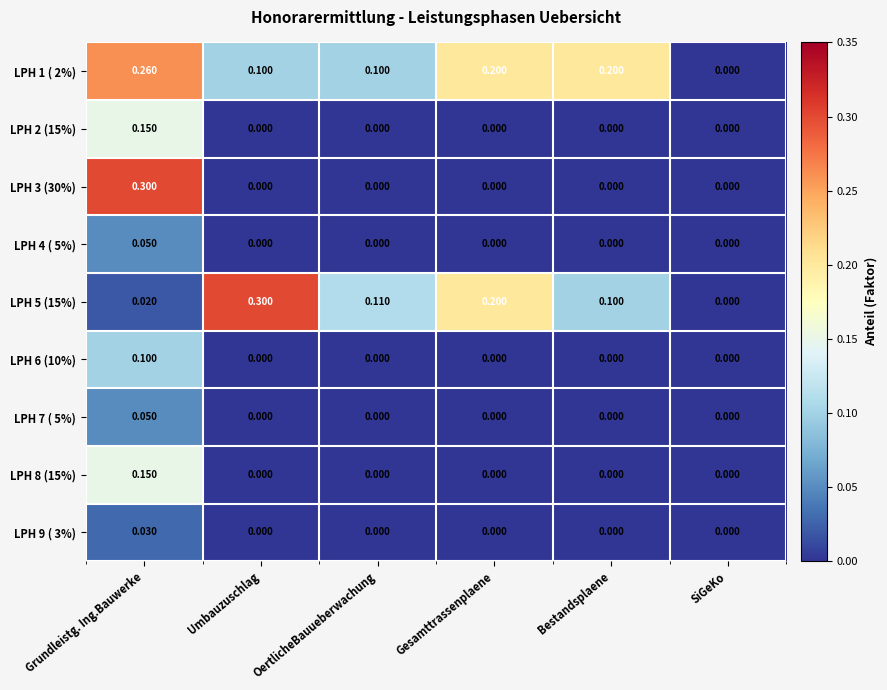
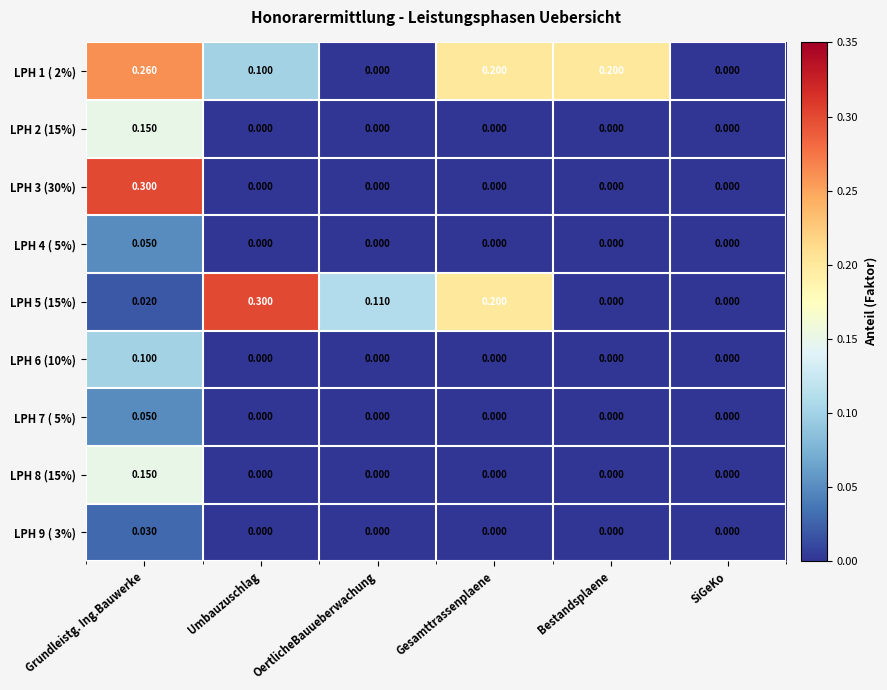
  {
    "LPH 1 ( 2%)": {
      "Grundleistg. Ing.Bauwerke": 0.260,
      "Umbauzuschlag": 0.100,
-     "OertlicheBauueberwachung": 0.100,
+     "OertlicheBauueberwachung": 0.000,
      "Gesamttrassenplaene": 0.200,
      "Bestandsplaene": 0.200,
      "SiGeKo": 0.000
    },
    "LPH 2 (15%)": {
      "Grundleistg. Ing.Bauwerke": 0.150,
      "Umbauzuschlag": 0.000,
      "OertlicheBauueberwachung": 0.000,
      "Gesamttrassenplaene": 0.000,
      "Bestandsplaene": 0.000,
      "SiGeKo": 0.000
    },
    "LPH 3 (30%)": {
      "Grundleistg. Ing.Bauwerke": 0.300,
      "Umbauzuschlag": 0.000,
      "OertlicheBauueberwachung": 0.000,
      "Gesamttrassenplaene": 0.000,
      "Bestandsplaene": 0.000,
      "SiGeKo": 0.000
    },
    "LPH 4 ( 5%)": {
      "Grundleistg. Ing.Bauwerke": 0.050,
      "Umbauzuschlag": 0.000,
      "OertlicheBauueberwachung": 0.000,
      "Gesamttrassenplaene": 0.000,
      "Bestandsplaene": 0.000,
      "SiGeKo": 0.000
    },
    "LPH 5 (15%)": {
      "Grundleistg. Ing.Bauwerke": 0.020,
      "Umbauzuschlag": 0.300,
      "OertlicheBauueberwachung": 0.110,
      "Gesamttrassenplaene": 0.200,
-     "Bestandsplaene": 0.100,
+     "Bestandsplaene": 0.000,
      "SiGeKo": 0.000
    },
    "LPH 6 (10%)": {
      "Grundleistg. Ing.Bauwerke": 0.100,
      "Umbauzuschlag": 0.000,
      "OertlicheBauueberwachung": 0.000,
      "Gesamttrassenplaene": 0.000,
      "Bestandsplaene": 0.000,
      "SiGeKo": 0.000
    },
    "LPH 7 ( 5%)": {
      "Grundleistg. Ing.Bauwerke": 0.050,
      "Umbauzuschlag": 0.000,
      "OertlicheBauueberwachung": 0.000,
      "Gesamttrassenplaene": 0.000,
      "Bestandsplaene": 0.000,
      "SiGeKo": 0.000
    },
    "LPH 8 (15%)": {
      "Grundleistg. Ing.Bauwerke": 0.150,
      "Umbauzuschlag": 0.000,
      "OertlicheBauueberwachung": 0.000,
      "Gesamttrassenplaene": 0.000,
      "Bestandsplaene": 0.000,
      "SiGeKo": 0.000
    },
    "LPH 9 ( 3%)": {
      "Grundleistg. Ing.Bauwerke": 0.030,
      "Umbauzuschlag": 0.000,
      "OertlicheBauueberwachung": 0.000,
      "Gesamttrassenplaene": 0.000,
      "Bestandsplaene": 0.000,
      "SiGeKo": 0.000
    }
  }
